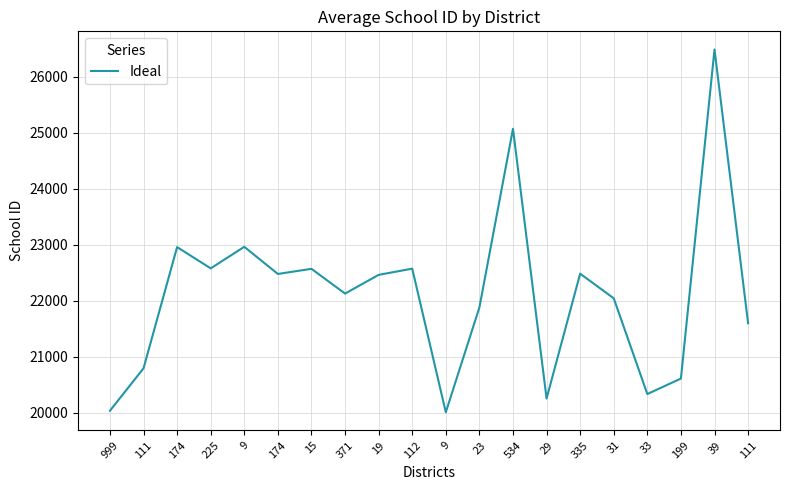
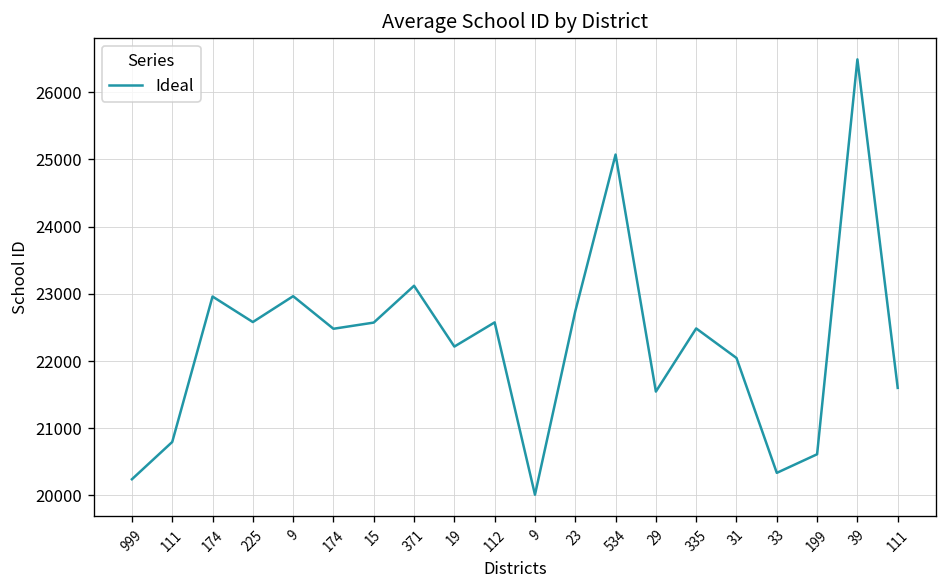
  {
-   "999": 20000,
+   "999": 20200,
    "225": 22600,
    "15": 22600,
-   "371": 22100,
-   "19": 22500,
+   "371": 23100,
+   "19": 22200,
    "112": 22600,
-   "23": 21900,
+   "23": 22700,
    "534": 25100,
-   "29": 20300,
+   "29": 21500,
    "335": 22500,
    "31": 22000,
    "33": 20300,
    "199": 20600,
    "39": 26500
  }
